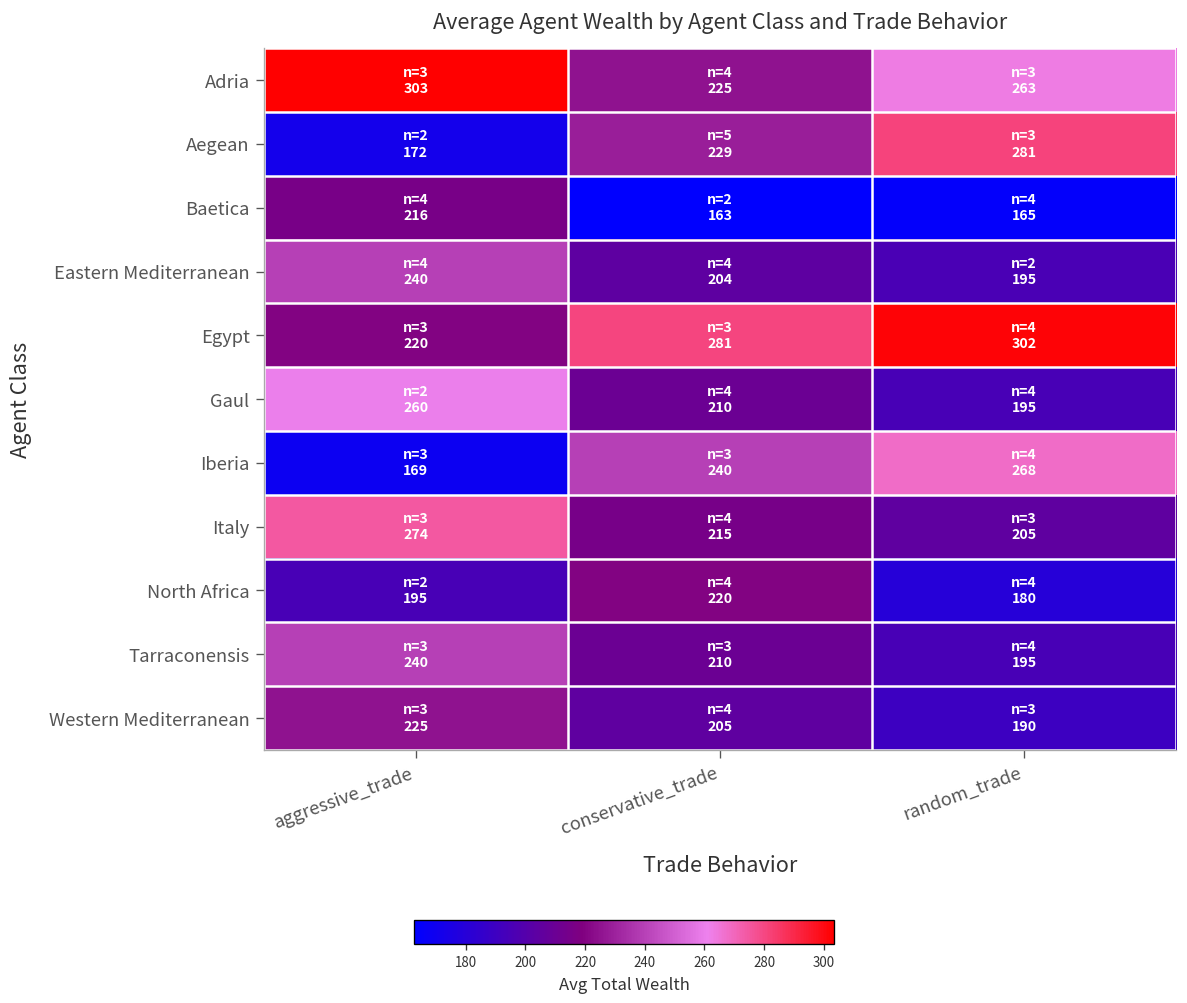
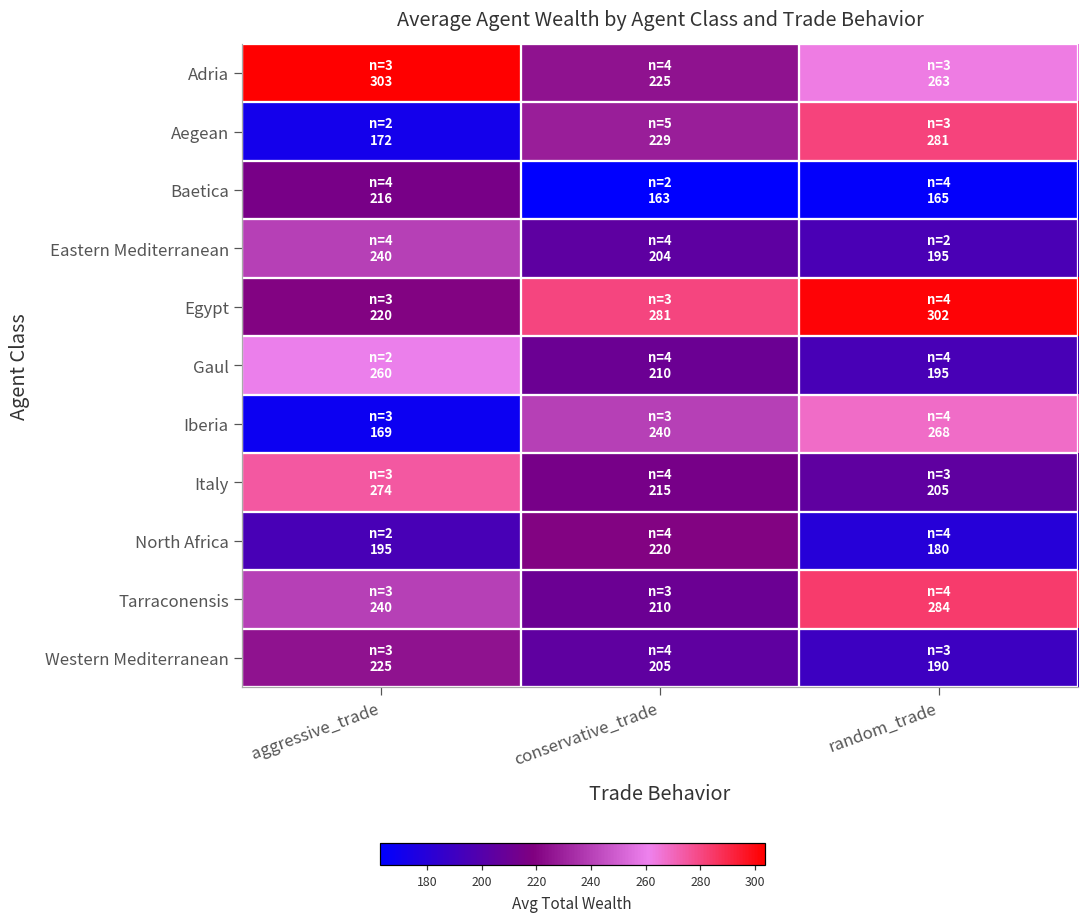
  {
    "Tarraconensis": {
-     "random_trade": 195
+     "random_trade": 284
    }
  }
